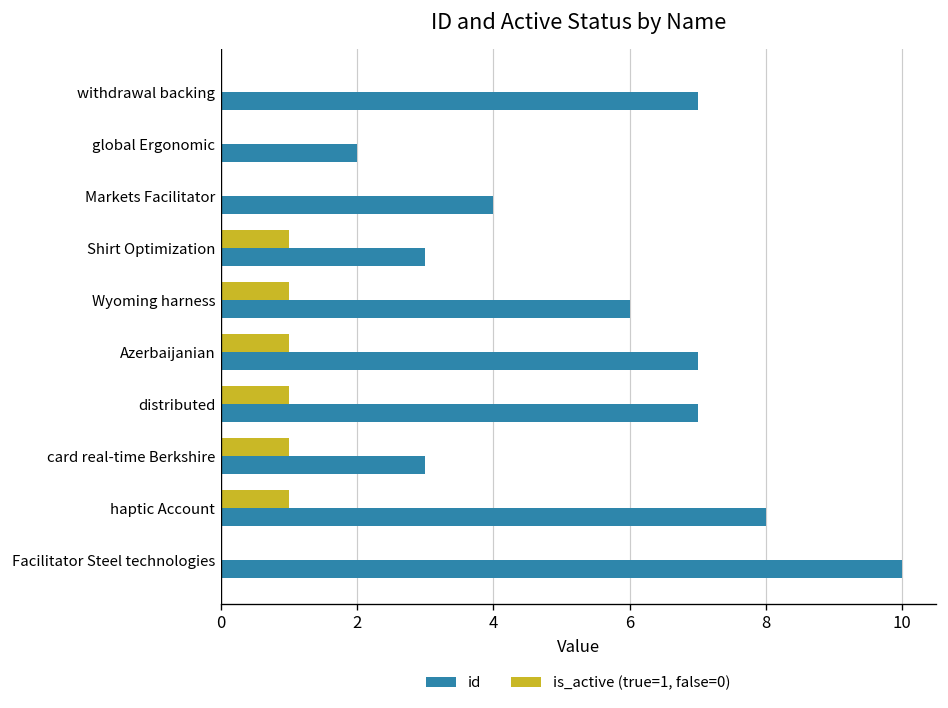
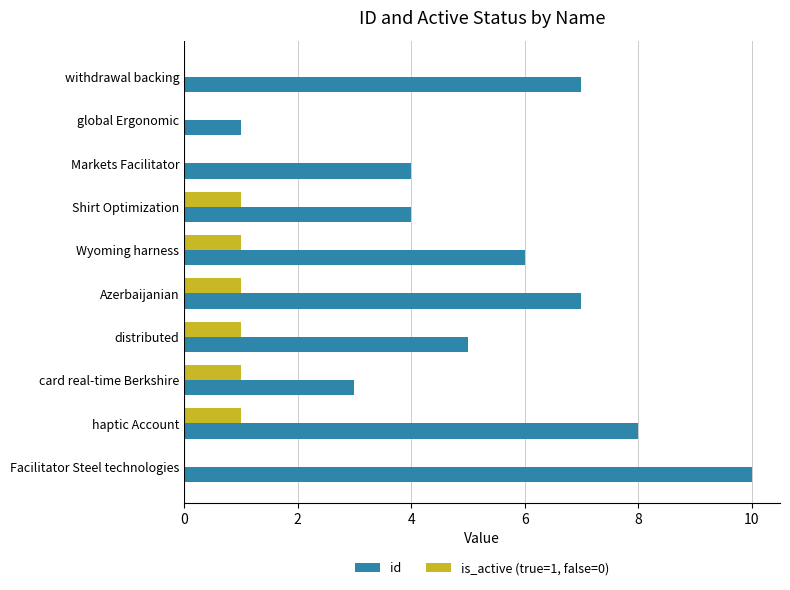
  {
    "id": {
      "withdrawal backing": 7,
-     "global Ergonomic": 2,
+     "global Ergonomic": 1,
      "Markets Facilitator": 4,
-     "Shirt Optimization": 3,
+     "Shirt Optimization": 4,
      "Wyoming harness": 6,
      "Azerbaijanian": 7,
-     "distributed": 7,
+     "distributed": 5,
      "card real-time Berkshire": 3,
      "haptic Account": 8,
      "Facilitator Steel technologies": 10
    },
    "is_active (true=1, false=0)": {
      "withdrawal backing": 0,
      "global Ergonomic": 0,
      "Markets Facilitator": 0,
      "Shirt Optimization": 1,
      "Wyoming harness": 1,
      "Azerbaijanian": 1,
      "distributed": 1,
      "card real-time Berkshire": 1,
      "haptic Account": 1,
      "Facilitator Steel technologies": 0
    }
  }
